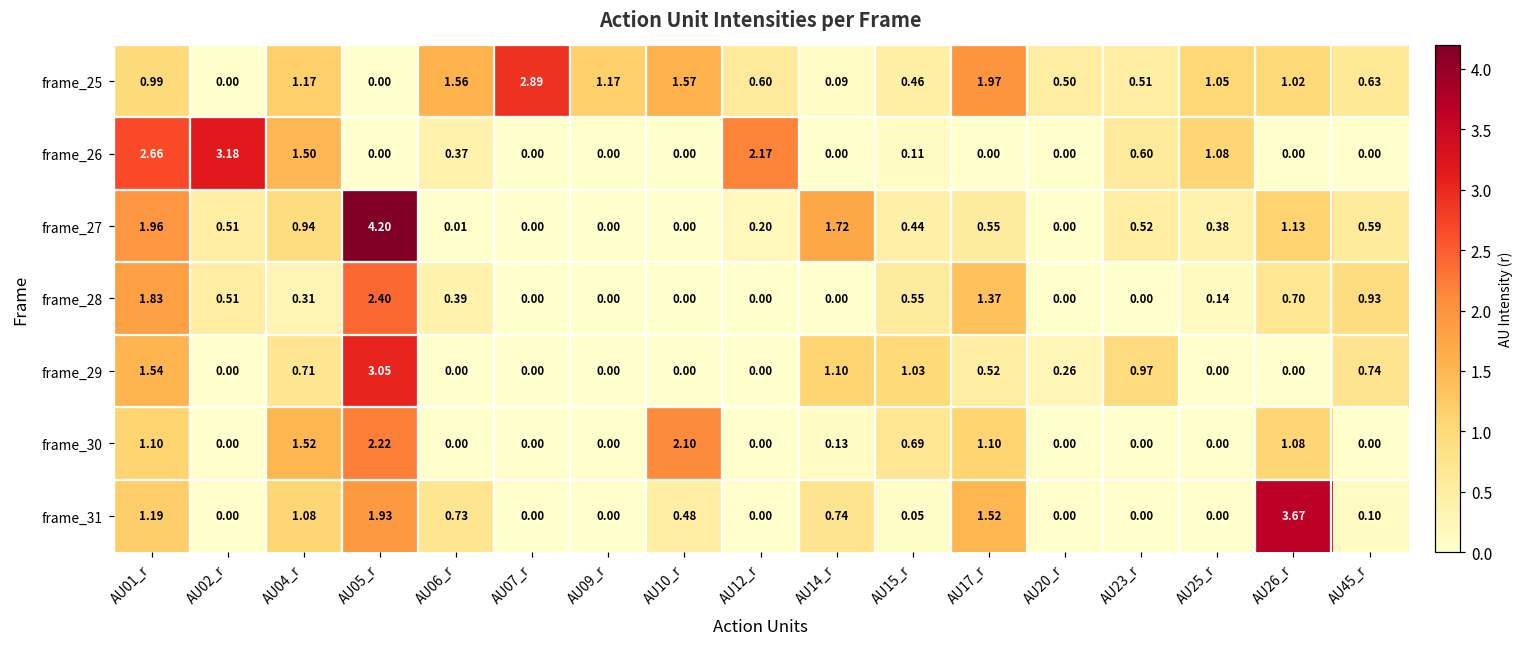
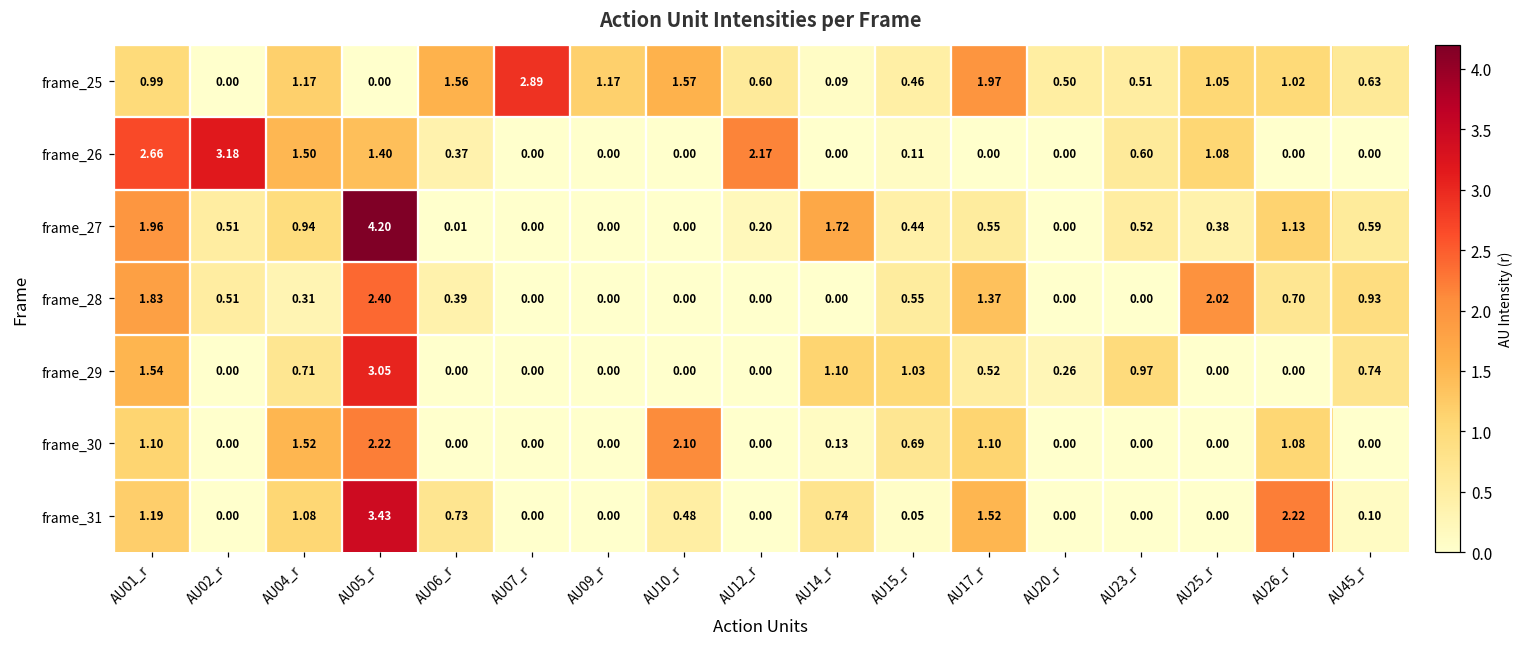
  {
    "frame_25": {
      "AU01_r": 0.99,
      "AU02_r": 0.00,
      "AU04_r": 1.17,
      "AU05_r": 0.00,
      "AU06_r": 1.56,
      "AU07_r": 2.89,
      "AU09_r": 1.17,
      "AU10_r": 1.57,
      "AU12_r": 0.60,
      "AU14_r": 0.09,
      "AU15_r": 0.46,
      "AU17_r": 1.97,
      "AU20_r": 0.50,
      "AU23_r": 0.51,
      "AU25_r": 1.05,
      "AU26_r": 1.02,
      "AU45_r": 0.63
    },
    "frame_26": {
      "AU01_r": 2.66,
      "AU02_r": 3.18,
      "AU04_r": 1.50,
-     "AU05_r": 0.00,
+     "AU05_r": 1.40,
      "AU06_r": 0.37,
      "AU07_r": 0.00,
      "AU09_r": 0.00,
      "AU10_r": 0.00,
      "AU12_r": 2.17,
      "AU14_r": 0.00,
      "AU15_r": 0.11,
      "AU17_r": 0.00,
      "AU20_r": 0.00,
      "AU23_r": 0.60,
      "AU25_r": 1.08,
      "AU26_r": 0.00,
      "AU45_r": 0.00
    },
    "frame_27": {
      "AU01_r": 1.96,
      "AU02_r": 0.51,
      "AU04_r": 0.94,
      "AU05_r": 4.20,
      "AU06_r": 0.01,
      "AU07_r": 0.00,
      "AU09_r": 0.00,
      "AU10_r": 0.00,
      "AU12_r": 0.20,
      "AU14_r": 1.72,
      "AU15_r": 0.44,
      "AU17_r": 0.55,
      "AU20_r": 0.00,
      "AU23_r": 0.52,
      "AU25_r": 0.38,
      "AU26_r": 1.13,
      "AU45_r": 0.59
    },
    "frame_28": {
      "AU01_r": 1.83,
      "AU02_r": 0.51,
      "AU04_r": 0.31,
      "AU05_r": 2.40,
      "AU06_r": 0.39,
      "AU07_r": 0.00,
      "AU09_r": 0.00,
      "AU10_r": 0.00,
      "AU12_r": 0.00,
      "AU14_r": 0.00,
      "AU15_r": 0.55,
      "AU17_r": 1.37,
      "AU20_r": 0.00,
      "AU23_r": 0.00,
-     "AU25_r": 0.14,
+     "AU25_r": 2.02,
      "AU26_r": 0.70,
      "AU45_r": 0.93
    },
    "frame_29": {
      "AU01_r": 1.54,
      "AU02_r": 0.00,
      "AU04_r": 0.71,
      "AU05_r": 3.05,
      "AU06_r": 0.00,
      "AU07_r": 0.00,
      "AU09_r": 0.00,
      "AU10_r": 0.00,
      "AU12_r": 0.00,
      "AU14_r": 1.10,
      "AU15_r": 1.03,
      "AU17_r": 0.52,
      "AU20_r": 0.26,
      "AU23_r": 0.97,
      "AU25_r": 0.00,
      "AU26_r": 0.00,
      "AU45_r": 0.74
    },
    "frame_30": {
      "AU01_r": 1.10,
      "AU02_r": 0.00,
      "AU04_r": 1.52,
      "AU05_r": 2.22,
      "AU06_r": 0.00,
      "AU07_r": 0.00,
      "AU09_r": 0.00,
      "AU10_r": 2.10,
      "AU12_r": 0.00,
      "AU14_r": 0.13,
      "AU15_r": 0.69,
      "AU17_r": 1.10,
      "AU20_r": 0.00,
      "AU23_r": 0.00,
      "AU25_r": 0.00,
      "AU26_r": 1.08,
      "AU45_r": 0.00
    },
    "frame_31": {
      "AU01_r": 1.19,
      "AU02_r": 0.00,
      "AU04_r": 1.08,
-     "AU05_r": 1.93,
+     "AU05_r": 3.43,
      "AU06_r": 0.73,
      "AU07_r": 0.00,
      "AU09_r": 0.00,
      "AU10_r": 0.48,
      "AU12_r": 0.00,
      "AU14_r": 0.74,
      "AU15_r": 0.05,
      "AU17_r": 1.52,
      "AU20_r": 0.00,
      "AU23_r": 0.00,
      "AU25_r": 0.00,
-     "AU26_r": 3.67,
+     "AU26_r": 2.22,
      "AU45_r": 0.10
    }
  }
